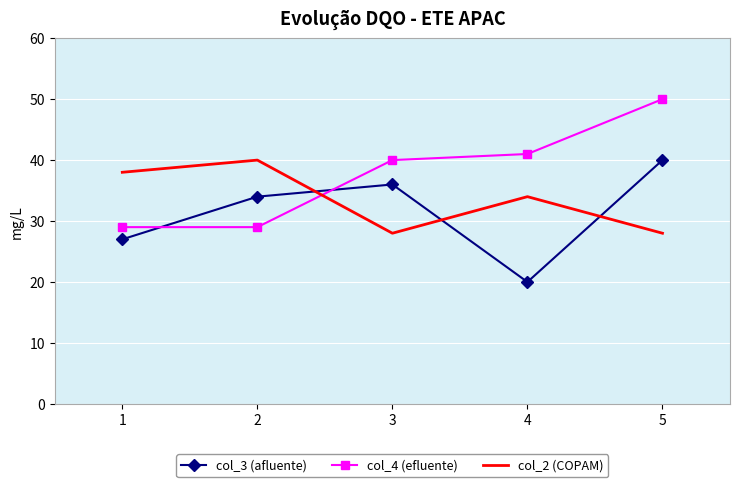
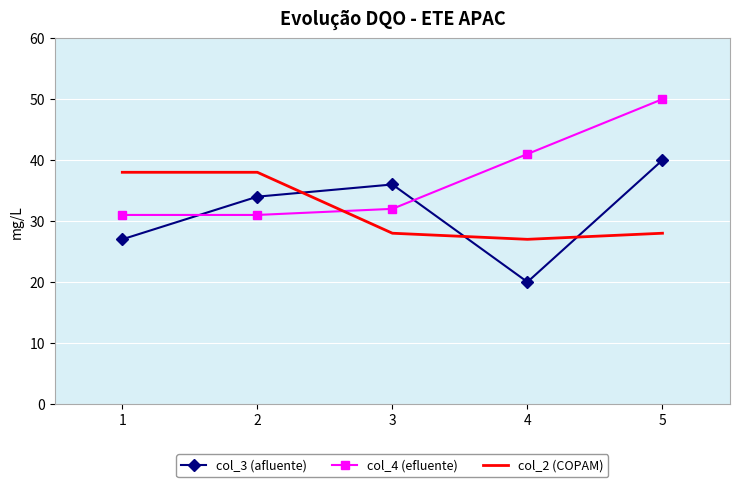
  {
    "col_3 (afluente)": {
      "1": 27,
      "2": 34,
      "3": 36,
      "4": 20,
      "5": 40
    },
    "col_4 (efluente)": {
-     "1": 29,
-     "2": 29,
-     "3": 40,
+     "1": 31,
+     "2": 31,
+     "3": 32,
      "4": 41,
      "5": 50
    },
    "col_2 (COPAM)": {
      "1": 38,
-     "2": 40,
+     "2": 38,
      "3": 28,
-     "4": 34,
+     "4": 27,
      "5": 28
    }
  }
